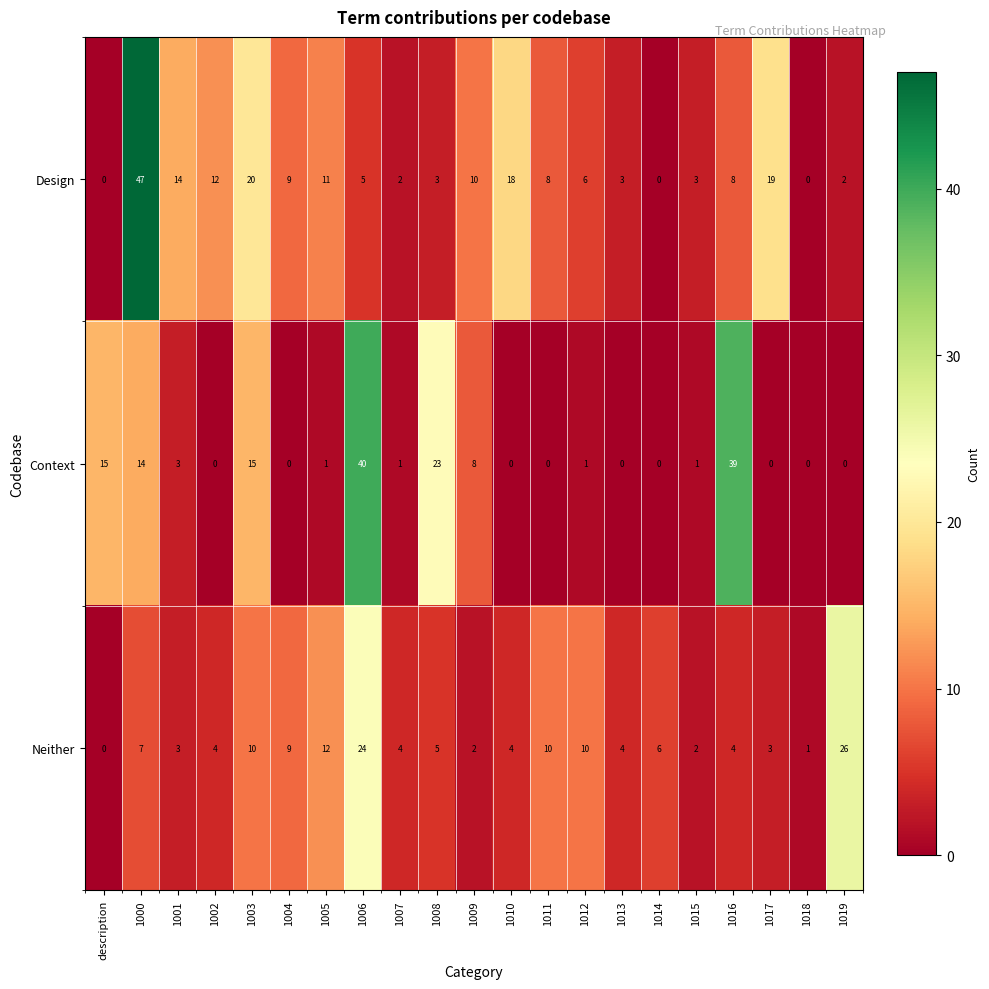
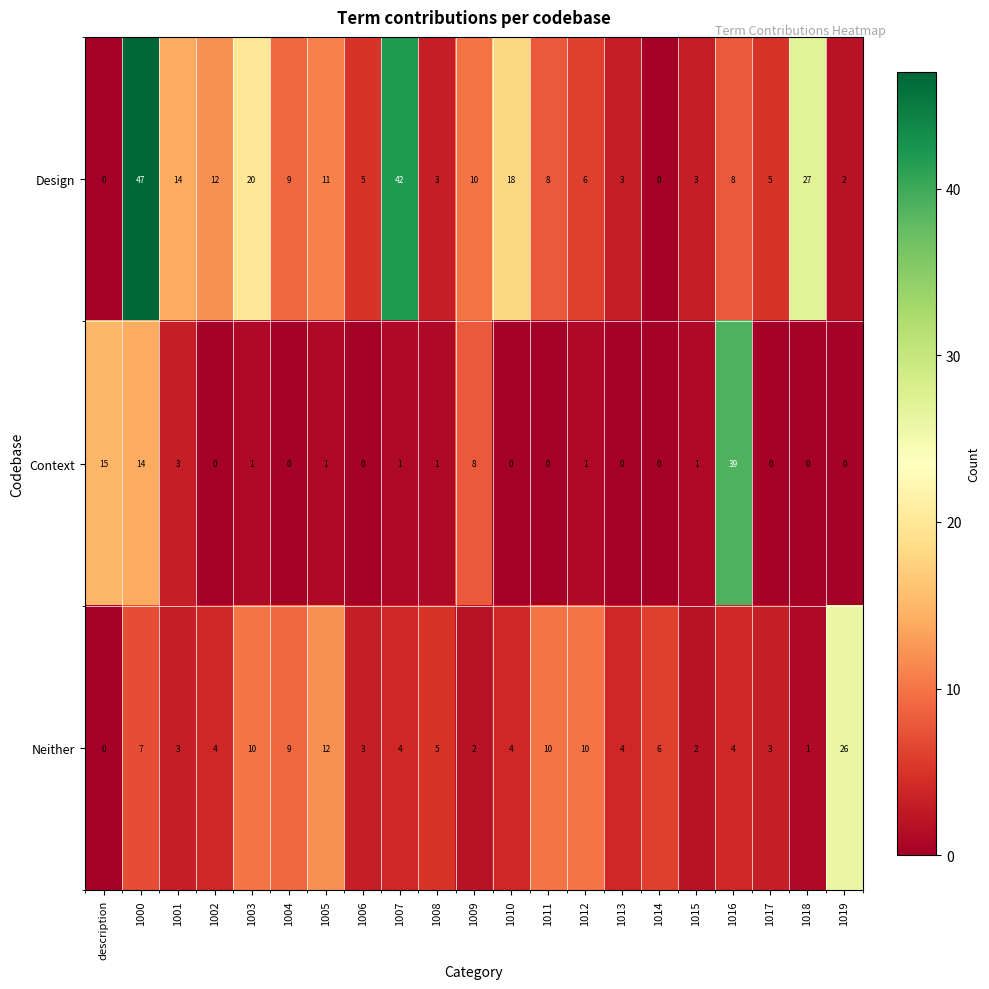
  {
    "Design": {
      "description": 0,
      "1000": 47,
      "1001": 14,
      "1002": 12,
      "1003": 20,
      "1004": 9,
      "1005": 11,
      "1006": 5,
-     "1007": 2,
+     "1007": 42,
      "1008": 3,
      "1009": 10,
      "1010": 18,
      "1011": 8,
      "1012": 6,
      "1013": 3,
      "1014": 0,
      "1015": 3,
      "1016": 8,
-     "1017": 19,
-     "1018": 0,
+     "1017": 5,
+     "1018": 27,
      "1019": 2
    },
    "Context": {
      "description": 15,
      "1000": 14,
      "1001": 3,
      "1002": 0,
-     "1003": 15,
+     "1003": 1,
      "1004": 0,
      "1005": 1,
-     "1006": 40,
+     "1006": 0,
      "1007": 1,
-     "1008": 23,
+     "1008": 1,
      "1009": 8,
      "1010": 0,
      "1011": 0,
      "1012": 1,
      "1013": 0,
      "1014": 0,
      "1015": 1,
      "1016": 39,
      "1017": 0,
      "1018": 0,
      "1019": 0
    },
    "Neither": {
      "description": 0,
      "1000": 7,
      "1001": 3,
      "1002": 4,
      "1003": 10,
      "1004": 9,
      "1005": 12,
-     "1006": 24,
+     "1006": 3,
      "1007": 4,
      "1008": 5,
      "1009": 2,
      "1010": 4,
      "1011": 10,
      "1012": 10,
      "1013": 4,
      "1014": 6,
      "1015": 2,
      "1016": 4,
      "1017": 3,
      "1018": 1,
      "1019": 26
    }
  }
